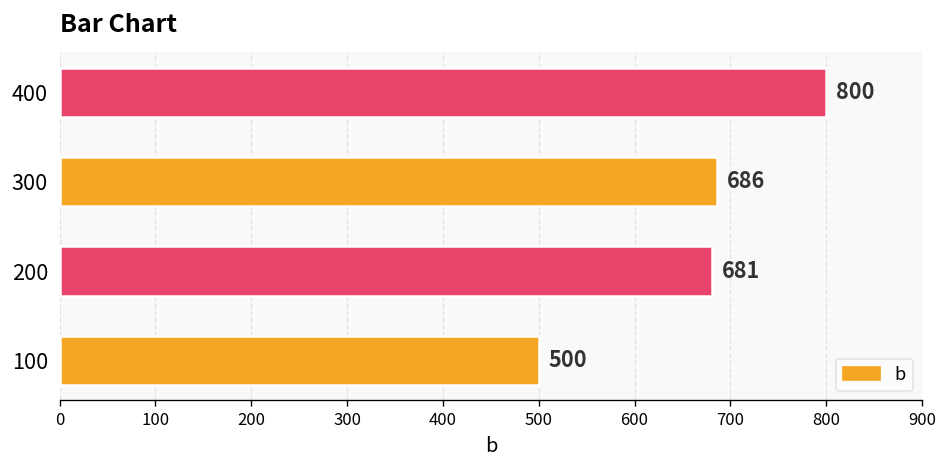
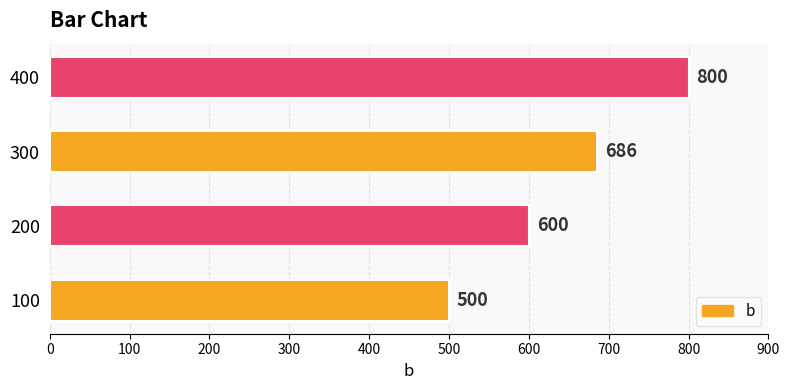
  {
    "400": 800,
    "300": 686,
-   "200": 681,
+   "200": 600,
    "100": 500
  }
